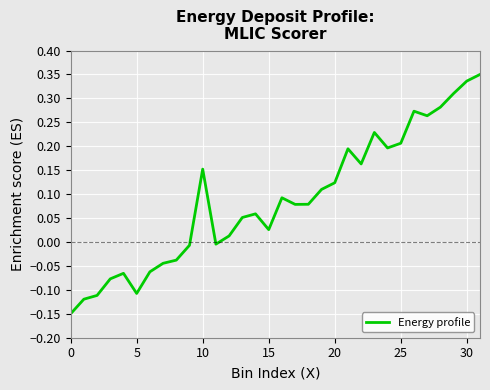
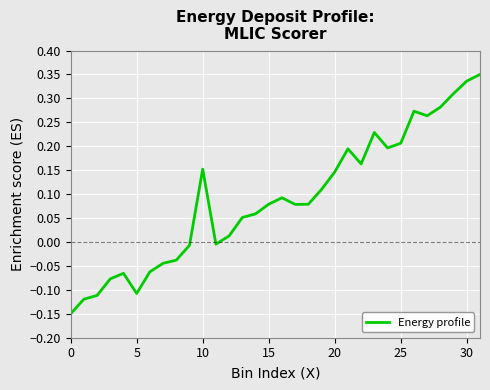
  {
    "0": -0.15,
    "5": -0.11,
    "10": 0.15,
-   "15": 0.03,
-   "20": 0.12,
+   "15": 0.08,
+   "20": 0.15,
    "25": 0.21,
    "30": 0.34
  }
